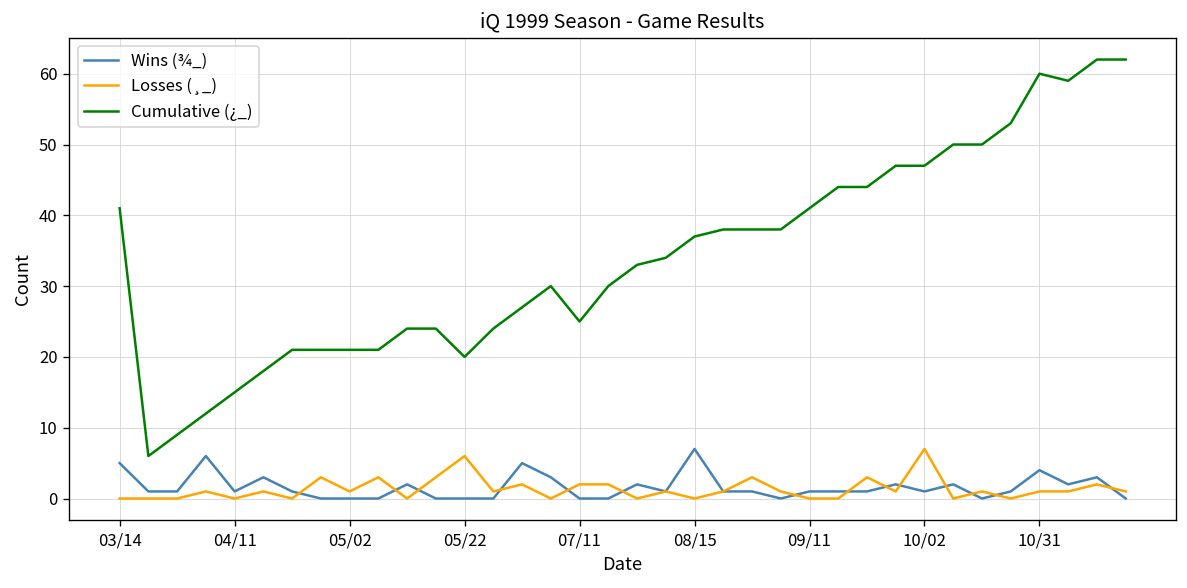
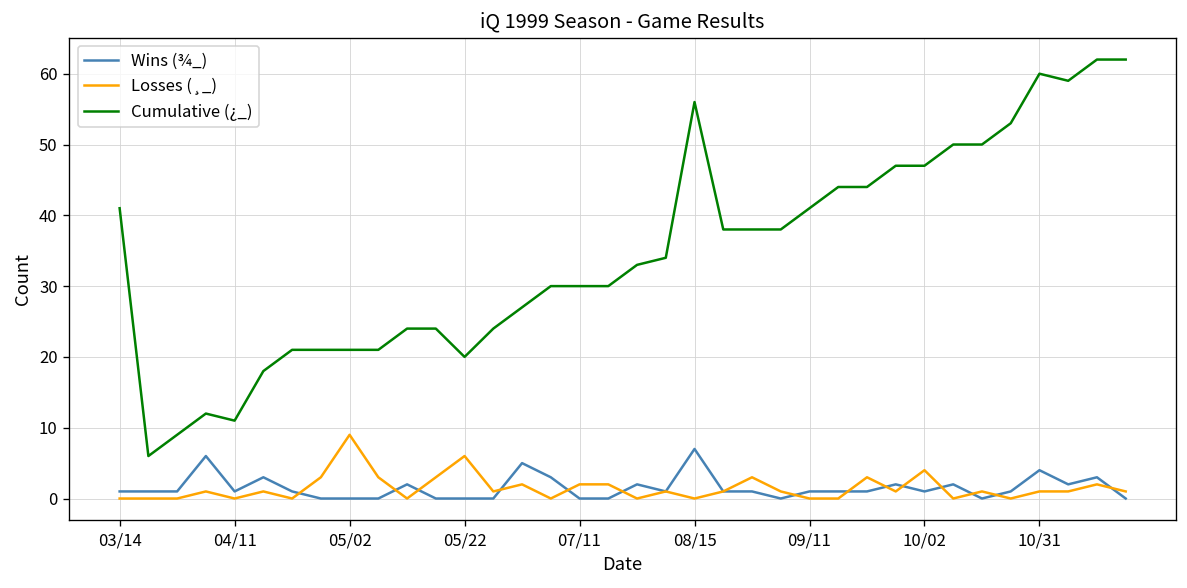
  {
    "Wins (¾_)": {
-     "03/14": 5,
+     "03/14": 1,
      "04/11": 1,
      "05/02": 0,
      "05/22": 0,
      "07/11": 0,
      "08/15": 7,
      "09/11": 1,
      "10/02": 1,
      "10/31": 4
    },
    "Losses (¸_)": {
      "03/14": 0,
      "04/11": 0,
-     "05/02": 1,
+     "05/02": 9,
      "05/22": 6,
      "07/11": 2,
      "08/15": 0,
      "09/11": 0,
-     "10/02": 7,
+     "10/02": 4,
      "10/31": 1
    },
    "Cumulative (¿_)": {
      "03/14": 41,
-     "04/11": 15,
+     "04/11": 11,
      "05/02": 21,
      "05/22": 20,
-     "07/11": 25,
-     "08/15": 37,
+     "07/11": 30,
+     "08/15": 56,
      "09/11": 41,
      "10/02": 47,
      "10/31": 60
    }
  }
